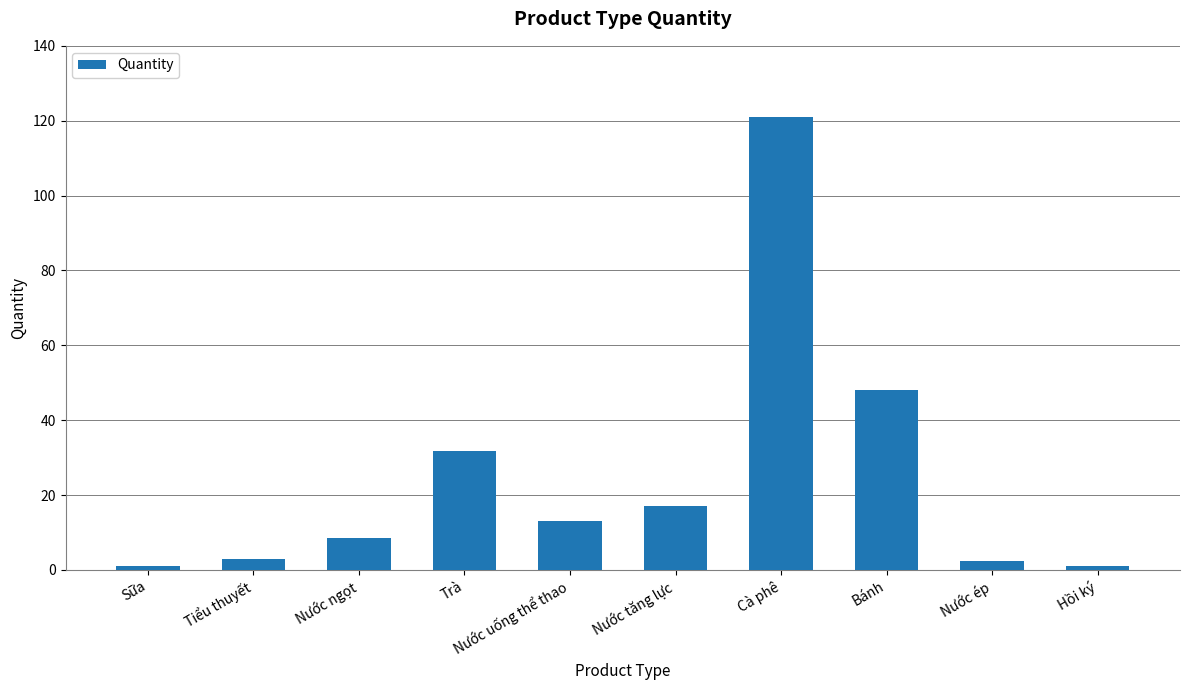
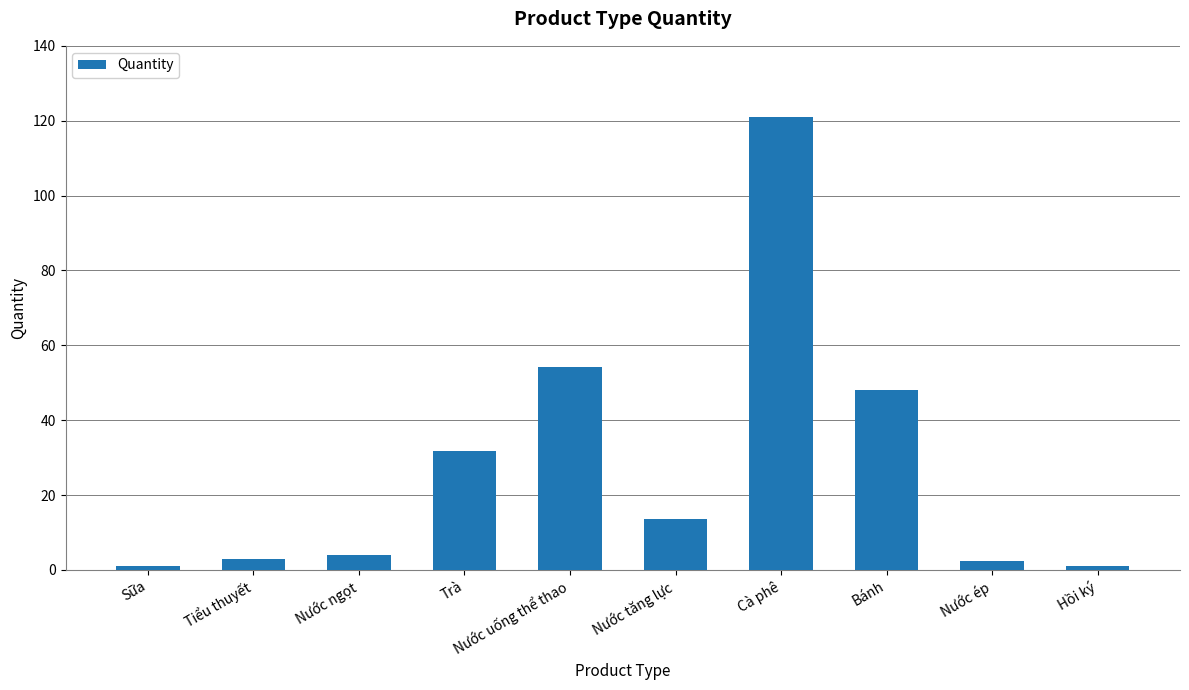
  {
    "Sữa": 1,
    "Tiểu thuyết": 3,
-   "Nước ngọt": 8,
+   "Nước ngọt": 4,
    "Trà": 32,
-   "Nước uống thể thao": 13,
-   "Nước tăng lực": 17,
+   "Nước uống thể thao": 54,
+   "Nước tăng lực": 14,
    "Cà phê": 121,
    "Bánh": 48,
    "Nước ép": 2,
    "Hồi ký": 1
  }
